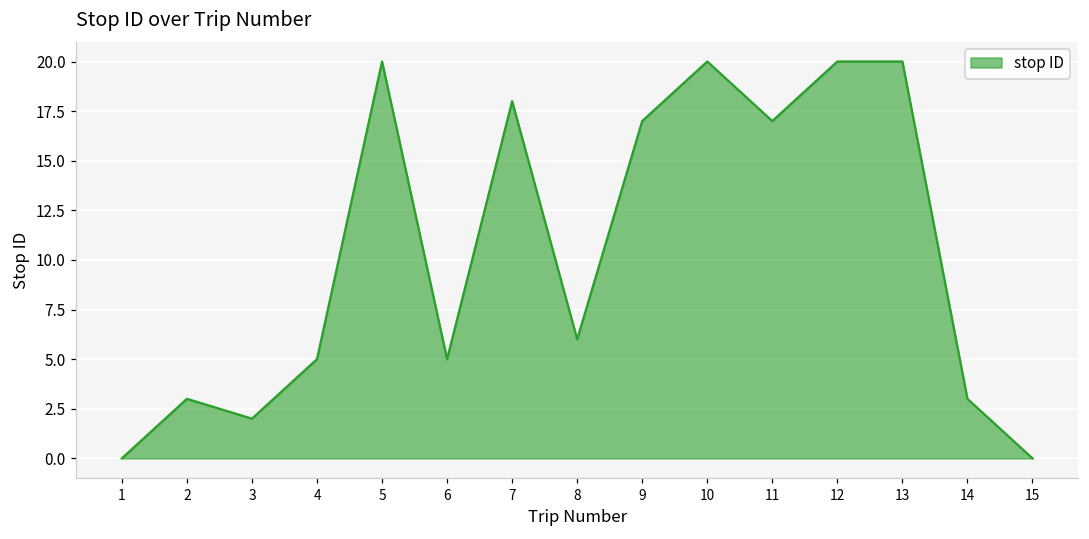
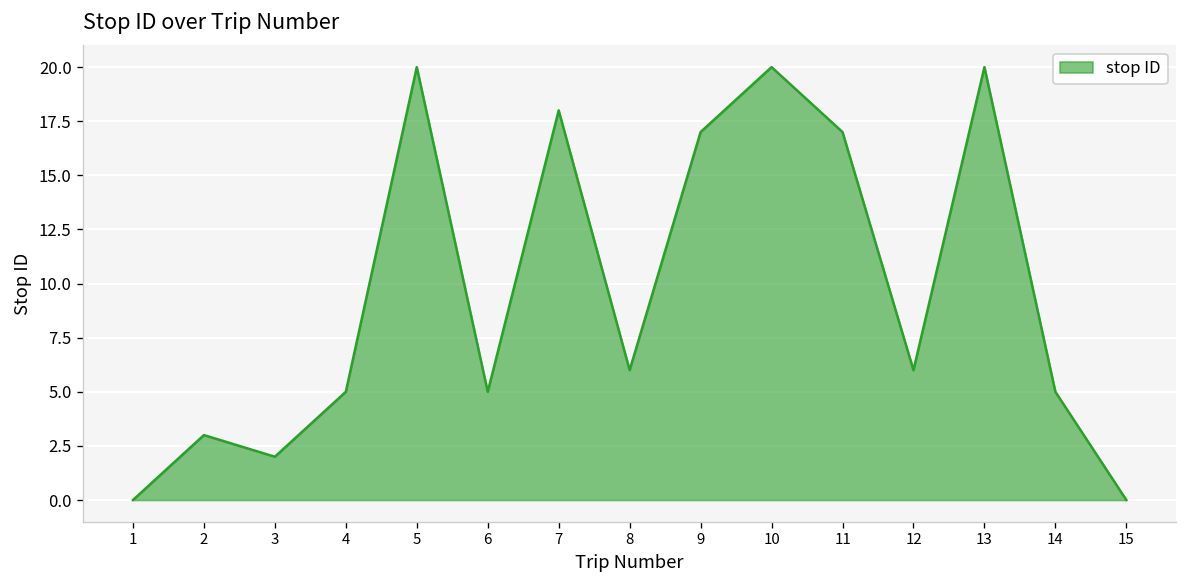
  {
    "1": 0,
    "2": 3,
    "3": 2,
    "4": 5,
    "5": 20,
    "6": 5,
    "7": 18,
    "8": 6,
    "9": 17,
    "10": 20,
    "11": 17,
-   "12": 20,
+   "12": 6,
    "13": 20,
-   "14": 3,
+   "14": 5,
    "15": 0
  }
